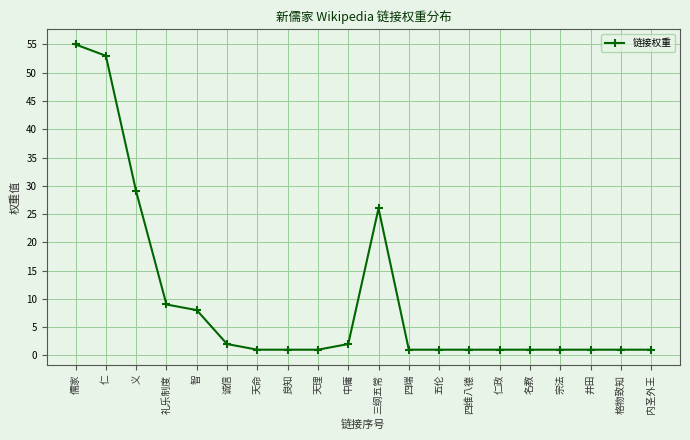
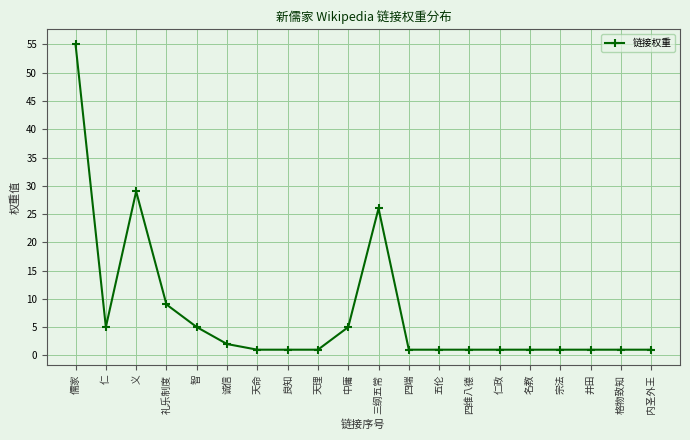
  {
    "儒家": 55,
-   "仁": 53,
+   "仁": 5,
    "义": 29,
    "礼乐制度": 9,
-   "智": 8,
+   "智": 5,
    "诚信": 2,
    "天命": 1,
    "良知": 1,
    "天理": 1,
-   "中庸": 2,
+   "中庸": 5,
    "三纲五常": 26,
    "四端": 1,
    "五伦": 1,
    "四维八德": 1,
    "仁政": 1,
    "名教": 1,
    "宗法": 1,
    "井田": 1,
    "格物致知": 1,
    "内圣外王": 1
  }
